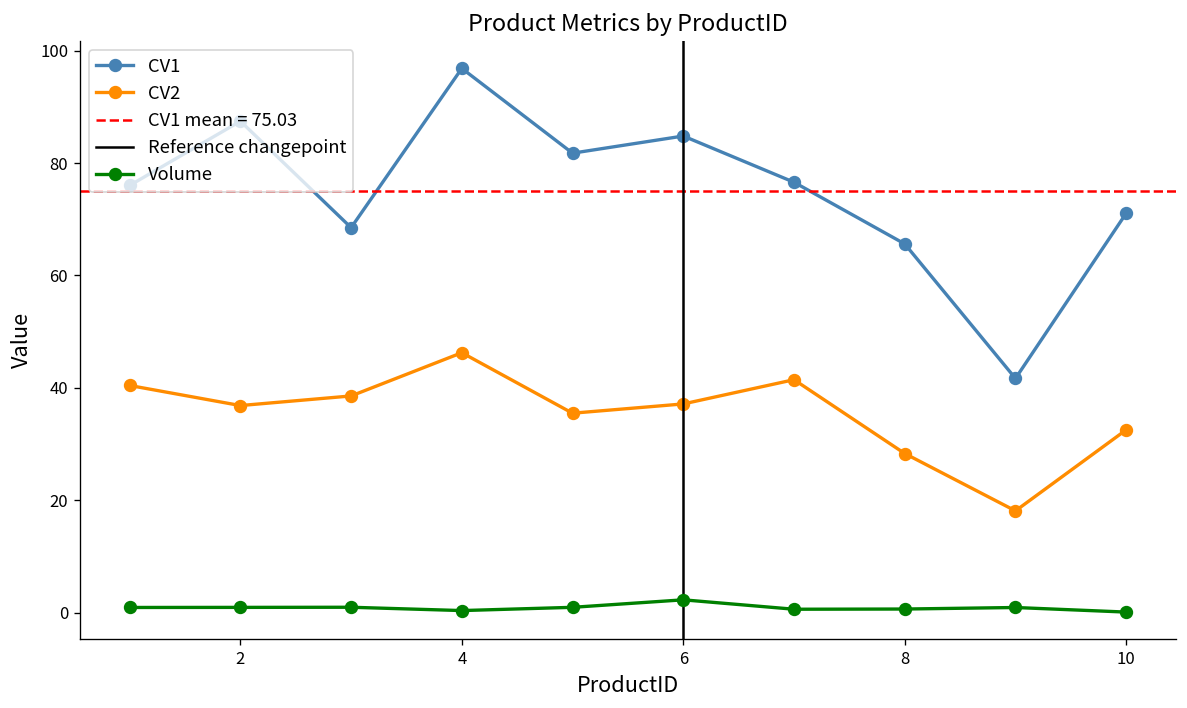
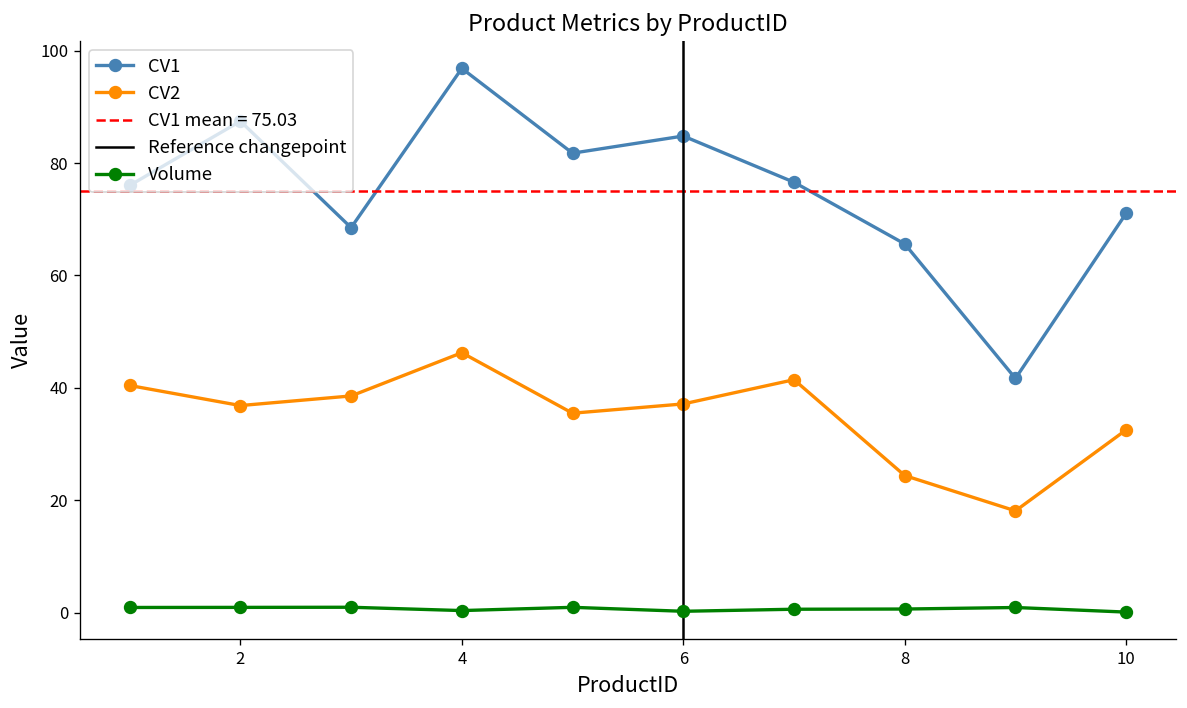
  {
    "CV1": {
      "4": 97,
      "6": 85,
      "8": 66,
      "10": 71
    },
    "CV2": {
      "2": 37,
      "4": 46,
      "6": 37,
-     "8": 28,
+     "8": 24,
      "10": 33
    },
    "Volume": {
      "2": 1,
      "4": 0,
-     "6": 2,
+     "6": 0,
      "8": 1,
      "10": 0
    }
  }
